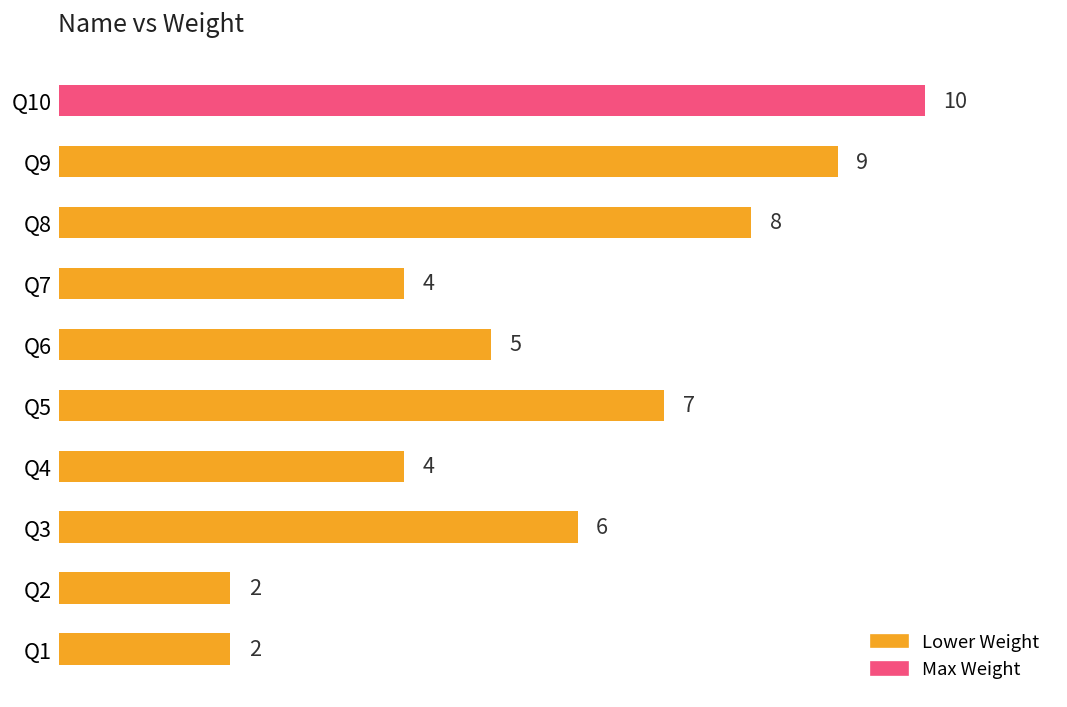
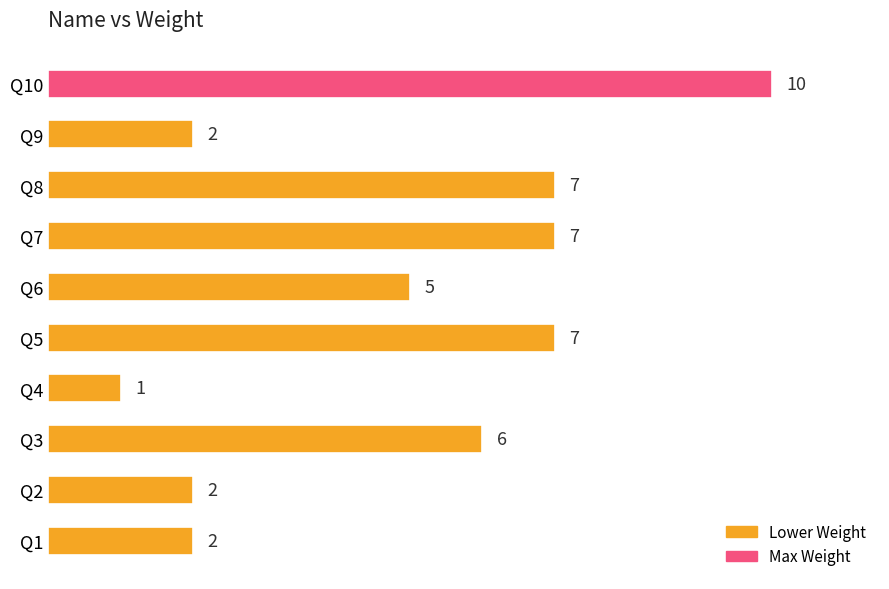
  {
    "Q10": 10,
-   "Q9": 9,
-   "Q8": 8,
-   "Q7": 4,
+   "Q9": 2,
+   "Q8": 7,
+   "Q7": 7,
    "Q6": 5,
    "Q5": 7,
-   "Q4": 4,
+   "Q4": 1,
    "Q3": 6,
    "Q2": 2,
    "Q1": 2
  }
